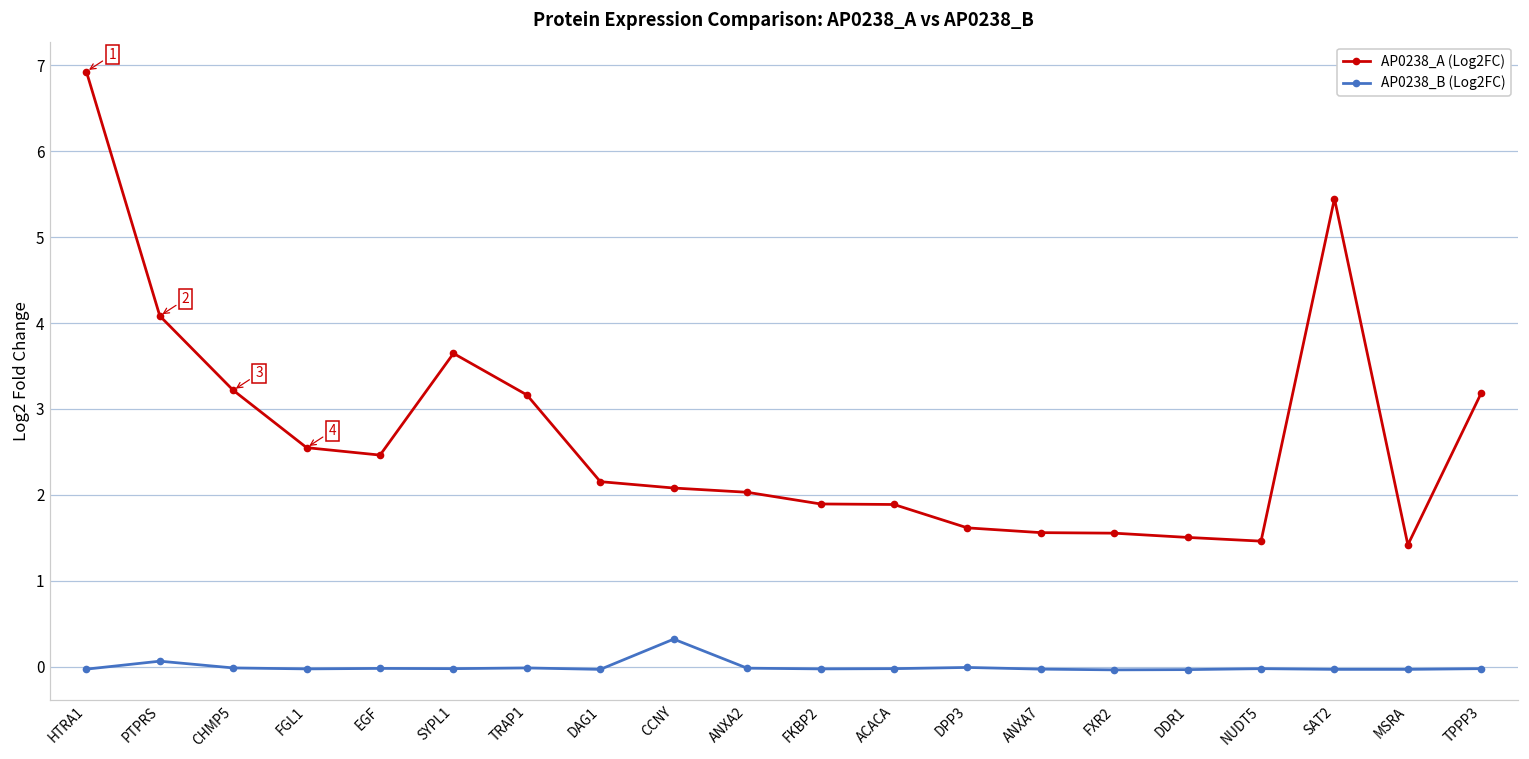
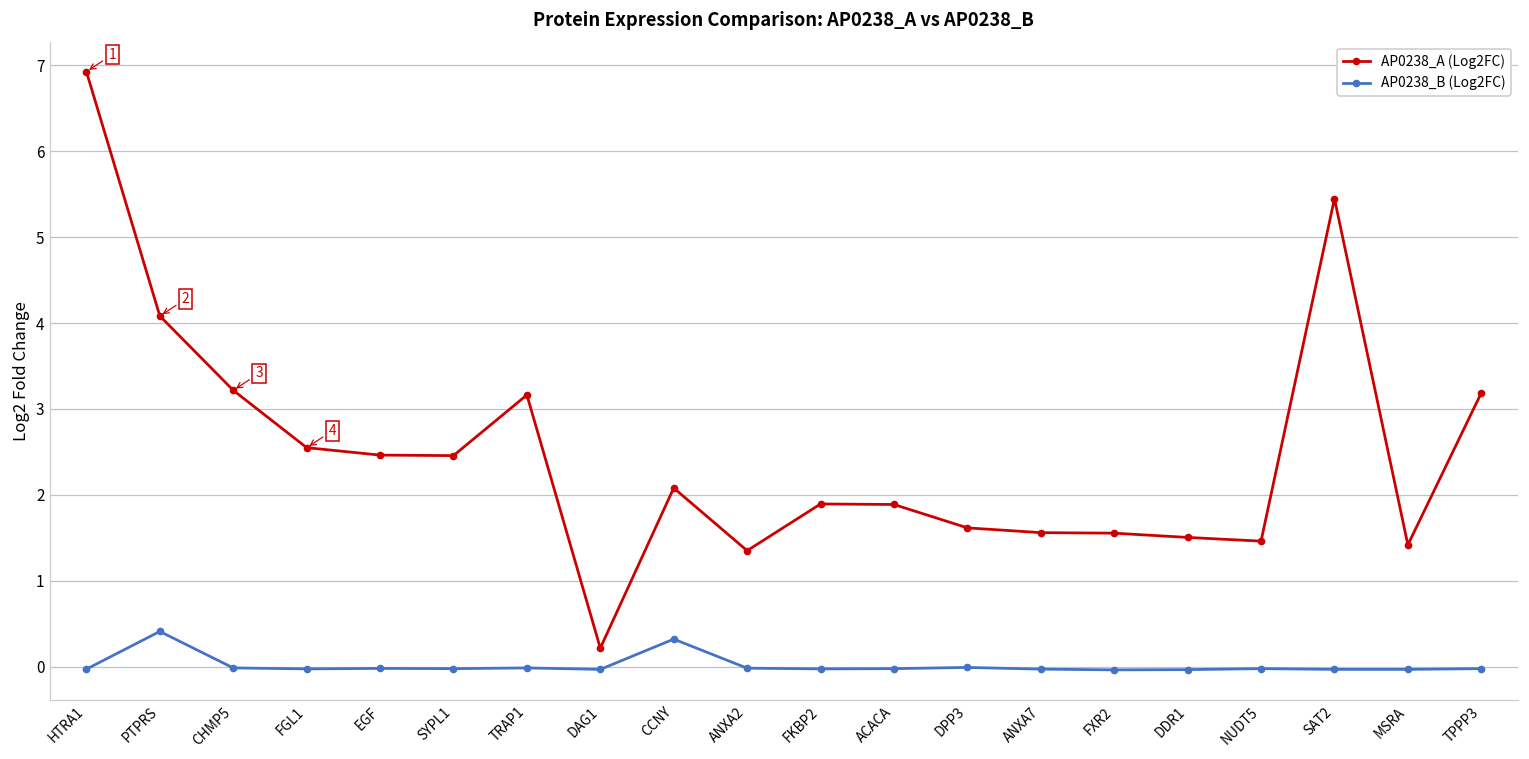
  {
    "AP0238_A (Log2FC)": {
      "EGF": 2.5,
-     "SYPL1": 3.6,
+     "SYPL1": 2.5,
      "TRAP1": 3.2,
-     "DAG1": 2.2,
+     "DAG1": 0.2,
      "CCNY": 2.1,
-     "ANXA2": 2.0,
+     "ANXA2": 1.3,
      "FKBP2": 1.9,
      "ACACA": 1.9,
      "DPP3": 1.6,
      "ANXA7": 1.6,
      "FXR2": 1.6,
      "DDR1": 1.5,
      "NUDT5": 1.5,
      "SAT2": 5.4,
      "MSRA": 1.4,
      "TPPP3": 3.2
    },
    "AP0238_B (Log2FC)": {
      "HTRA1": 0.0,
-     "PTPRS": 0.1,
+     "PTPRS": 0.4,
      "CHMP5": 0.0,
      "FGL1": 0.0,
      "EGF": 0.0,
      "SYPL1": 0.0,
      "TRAP1": 0.0,
      "DAG1": 0.0,
      "CCNY": 0.3,
      "ANXA2": 0.0,
      "FKBP2": 0.0,
      "ACACA": 0.0,
      "DPP3": 0.0,
      "ANXA7": 0.0,
      "FXR2": 0.0,
      "DDR1": 0.0,
      "NUDT5": 0.0,
      "SAT2": 0.0,
      "MSRA": 0.0,
      "TPPP3": 0.0
    }
  }
